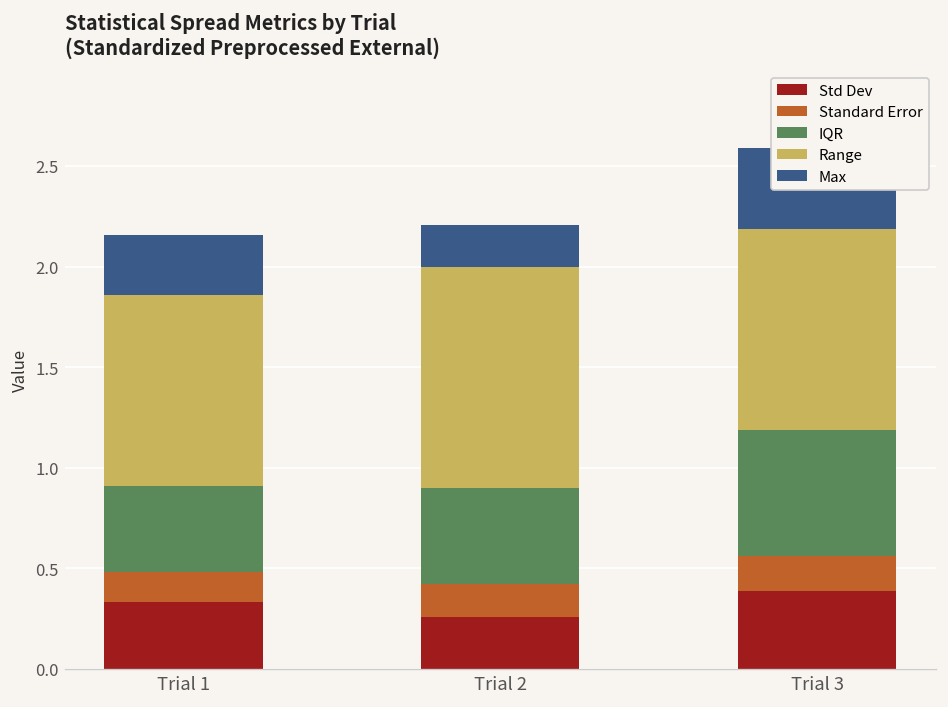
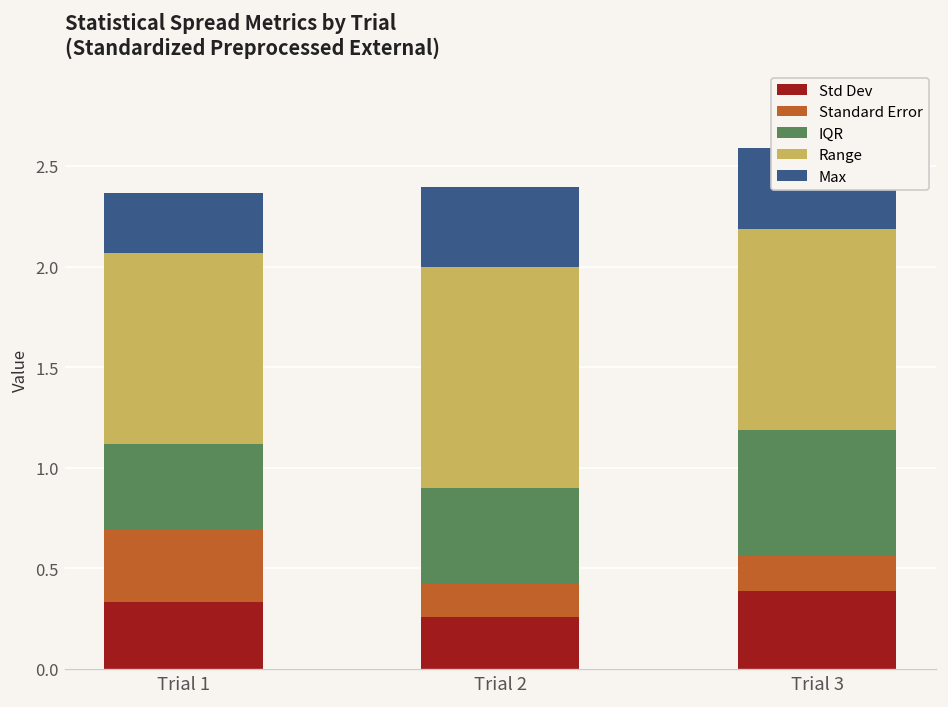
  {
    "Std Dev": {
      "Trial 1": 0.33,
      "Trial 2": 0.26,
      "Trial 3": 0.39
    },
    "Standard Error": {
-     "Trial 1": 0.15,
+     "Trial 1": 0.36,
      "Trial 2": 0.16,
      "Trial 3": 0.17
    },
    "IQR": {
      "Trial 1": 0.42,
      "Trial 2": 0.47,
      "Trial 3": 0.63
    },
    "Range": {
      "Trial 1": 0.95,
      "Trial 2": 1.10,
      "Trial 3": 1.00
    },
    "Max": {
      "Trial 1": 0.30,
-     "Trial 2": 0.21
+     "Trial 2": 0.40
    }
  }
